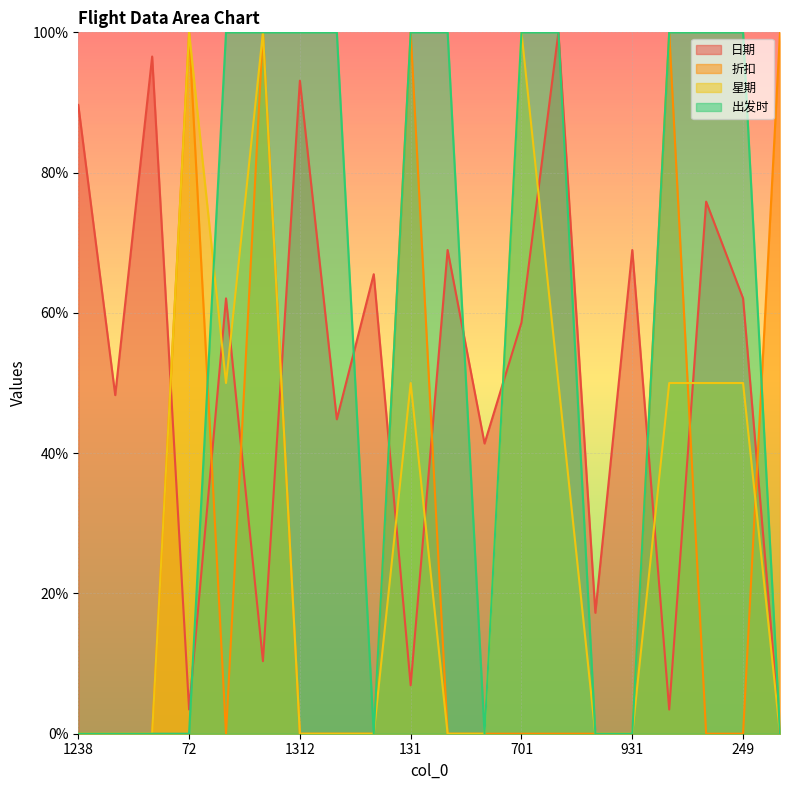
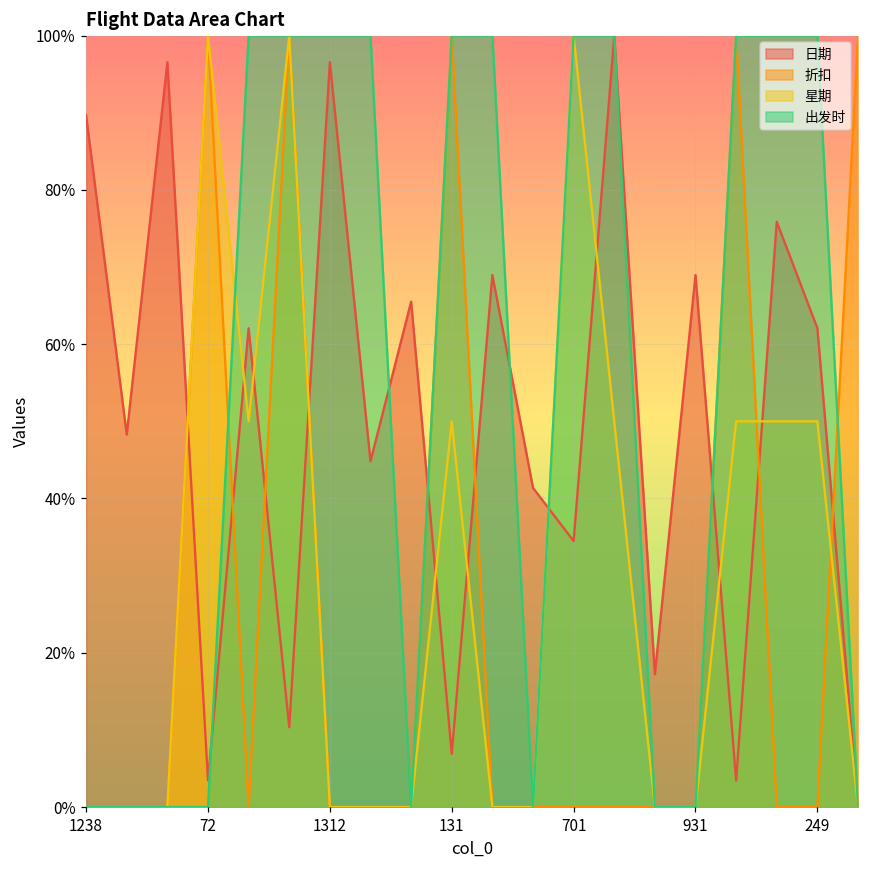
  {
    "日期": {
      "1238": "90%",
      "72": "3%",
-     "1312": "93%",
+     "1312": "97%",
      "131": "7%",
-     "701": "59%",
+     "701": "34%",
      "931": "69%",
      "249": "62%"
    },
    "出发时": {
      "72": "0%",
      "1312": "100%",
      "249": "100%"
    }
  }
